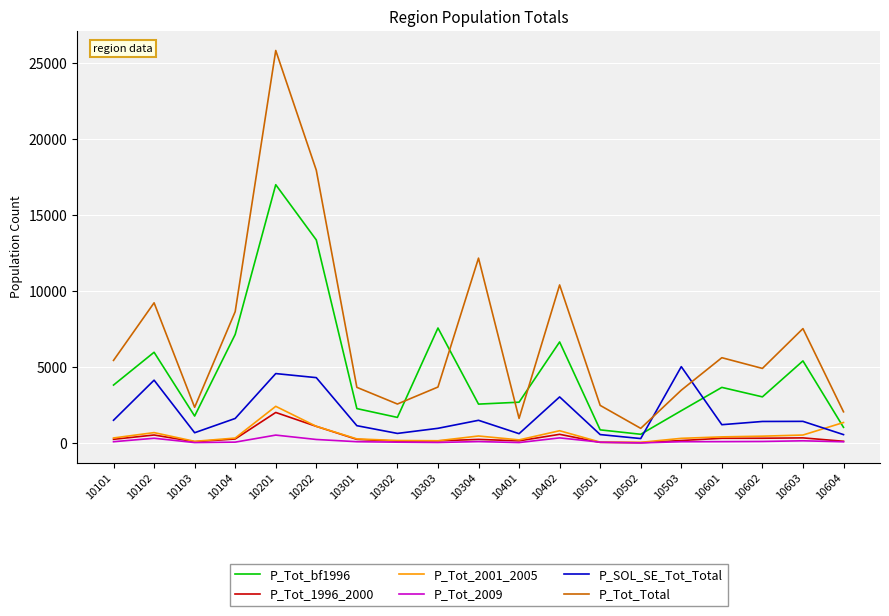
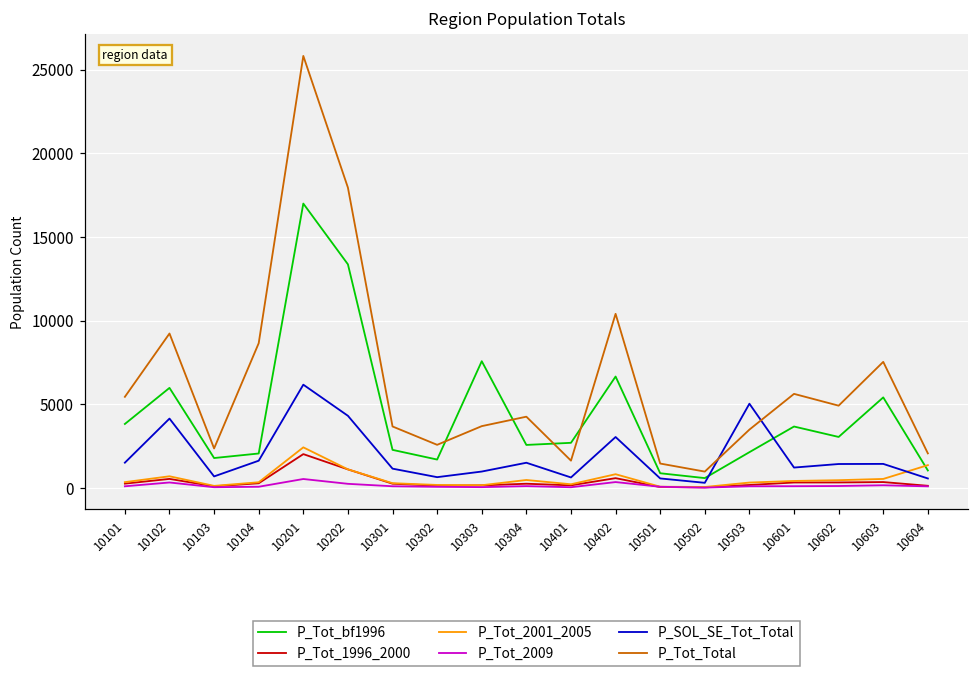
  {
    "P_Tot_bf1996": {
      "10101": 3800,
      "10102": 6000,
      "10103": 1800,
-     "10104": 7200,
+     "10104": 2100,
      "10201": 17000,
      "10202": 13400,
      "10301": 2300,
      "10302": 1700,
      "10303": 7600,
      "10304": 2600,
      "10401": 2700,
      "10402": 6700,
      "10501": 900,
      "10502": 600,
      "10503": 2100,
      "10601": 3700,
      "10602": 3100,
      "10603": 5400,
      "10604": 1100
    },
    "P_Tot_1996_2000": {
      "10201": 2000,
      "10402": 600,
      "10603": 400
    },
    "P_Tot_2001_2005": {
      "10201": 2400,
      "10304": 500,
      "10402": 800,
      "10603": 500,
      "10604": 1400
    },
    "P_Tot_2009": {
      "10102": 300,
      "10104": 100,
      "10201": 500,
      "10202": 300,
      "10402": 400,
      "10601": 100,
      "10602": 100,
      "10603": 200
    },
    "P_SOL_SE_Tot_Total": {
      "10101": 1500,
      "10102": 4200,
      "10103": 700,
      "10104": 1600,
-     "10201": 4600,
+     "10201": 6200,
      "10202": 4300,
      "10301": 1200,
      "10302": 700,
      "10303": 1000,
      "10304": 1500,
      "10401": 600,
      "10402": 3100,
      "10501": 600,
      "10502": 300,
      "10503": 5000,
      "10601": 1200,
      "10602": 1400,
      "10603": 1400,
      "10604": 600
    },
    "P_Tot_Total": {
      "10101": 5500,
      "10102": 9200,
      "10103": 2400,
      "10104": 8700,
      "10201": 25800,
      "10202": 18000,
      "10301": 3700,
      "10302": 2600,
      "10303": 3700,
-     "10304": 12200,
+     "10304": 4300,
      "10401": 1600,
      "10402": 10400,
-     "10501": 2500,
+     "10501": 1500,
      "10502": 1000,
      "10503": 3500,
      "10601": 5600,
      "10602": 4900,
      "10603": 7500,
      "10604": 2100
    }
  }
